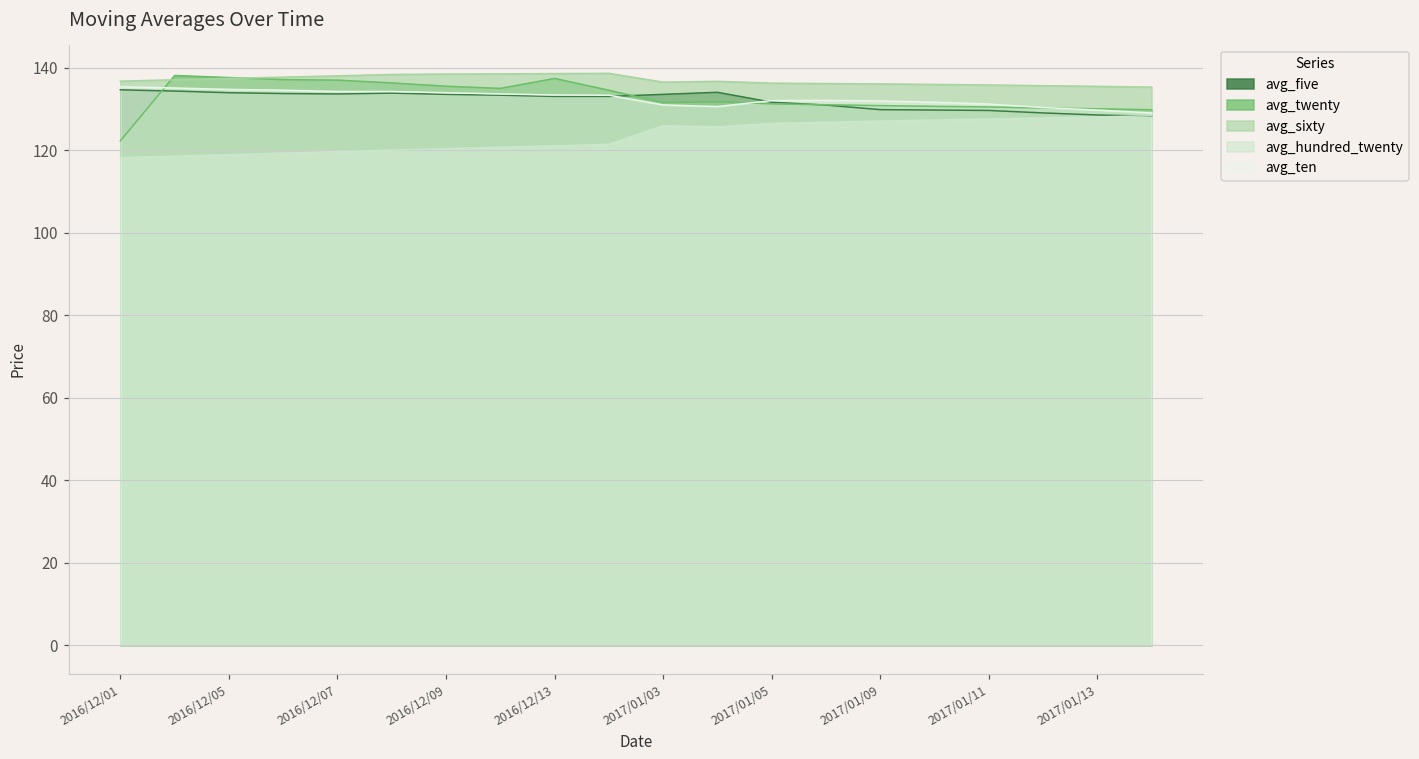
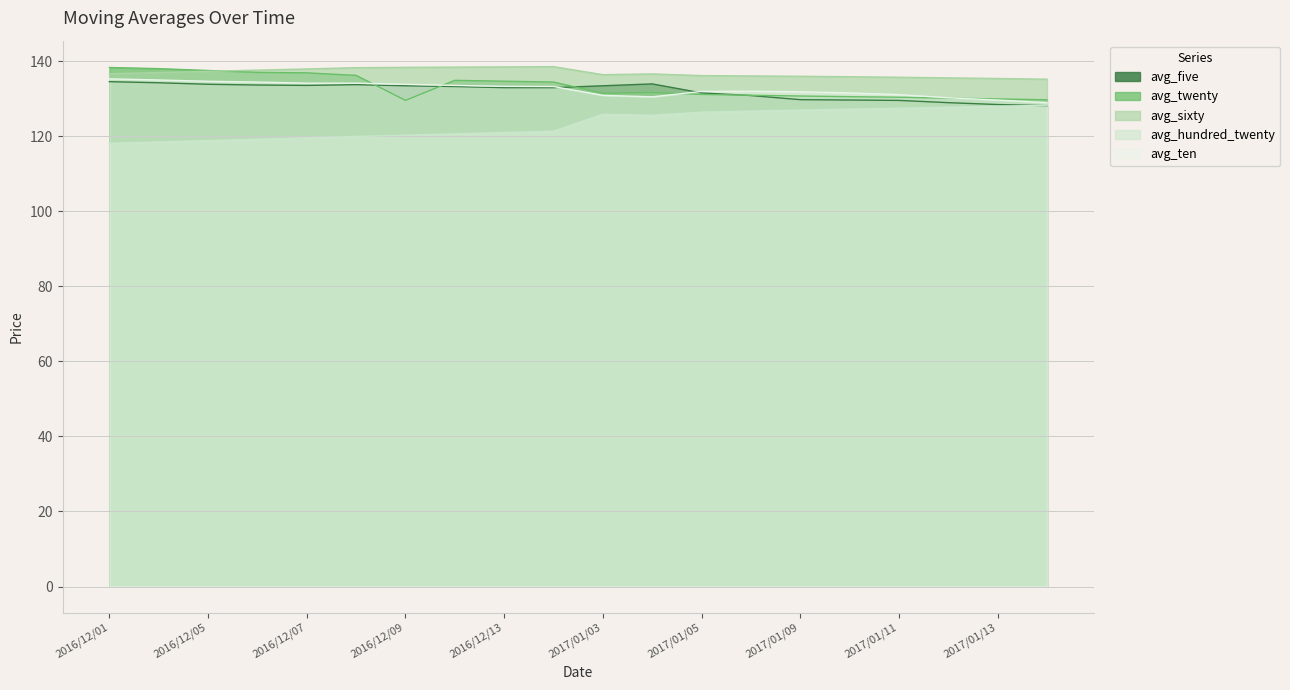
  {
    "avg_five": {
      "2016/12/01": 135,
      "2016/12/05": 134,
      "2017/01/03": 134,
      "2017/01/09": 130,
      "2017/01/11": 130
    },
    "avg_twenty": {
-     "2016/12/01": 122,
+     "2016/12/01": 138,
      "2016/12/07": 137,
-     "2016/12/09": 135,
-     "2016/12/13": 137,
+     "2016/12/09": 130,
+     "2016/12/13": 135,
      "2017/01/09": 131,
      "2017/01/11": 130
    }
  }
